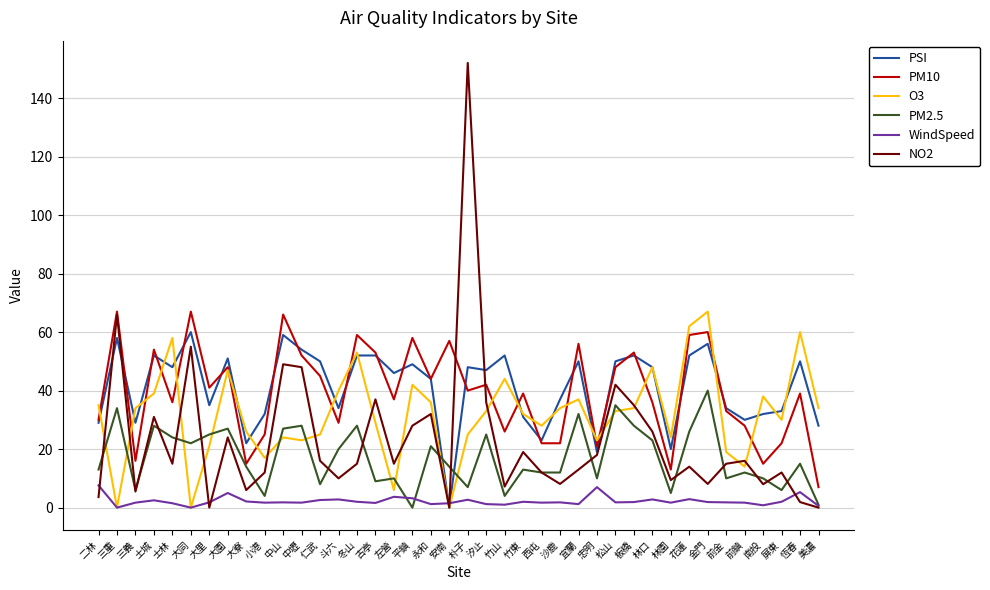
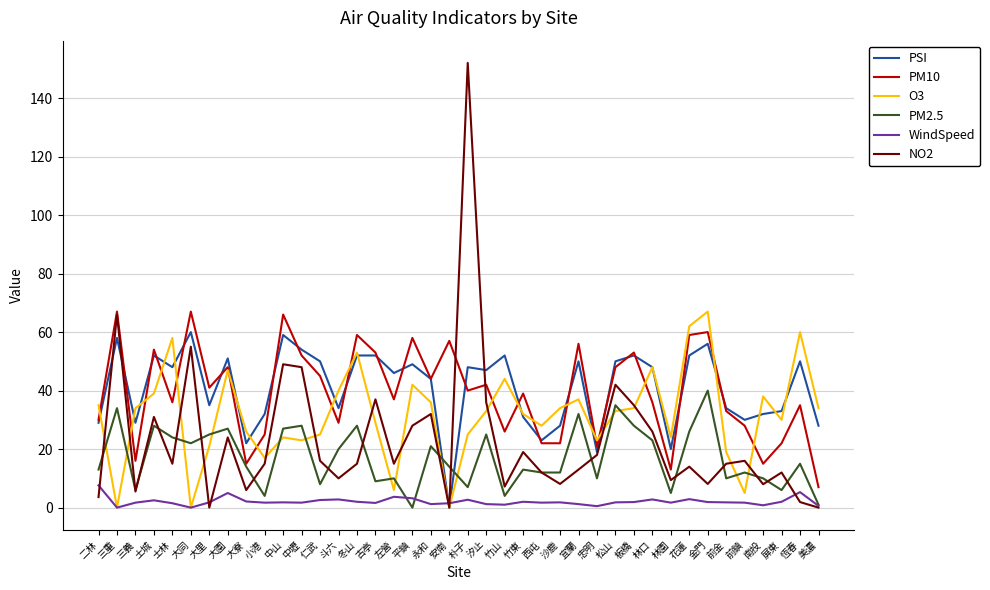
  {
    "PSI": {
      "二林": 29,
      "三重": 58,
      "三義": 29,
      "土城": 52,
      "士林": 48,
      "大同": 60,
      "大里": 35,
      "大園": 51,
      "大寮": 22,
      "小港": 32,
      "中山": 59,
      "中壢": 54,
      "仁武": 50,
      "斗六": 34,
      "冬山": 52,
      "古亭": 52,
      "左營": 46,
      "平鎮": 49,
      "朴子": 48,
      "汐止": 47,
      "竹山": 52,
      "竹東": 31,
      "西屯": 23,
-     "沙鹿": 37,
+     "沙鹿": 28,
      "宜蘭": 50,
      "忠明": 19,
      "松山": 50,
      "板橋": 52,
      "林園": 20,
      "花蓮": 52,
      "金門": 56,
      "前金": 34,
      "前鎮": 30,
      "南投": 32,
      "屏東": 33,
      "恆春": 50,
      "美濃": 28
    },
    "PM10": {
      "二林": 30,
      "三重": 67,
      "三義": 16,
      "土城": 54,
      "士林": 36,
      "大同": 67,
      "大里": 41,
      "大園": 48,
      "大寮": 15,
      "小港": 25,
      "中山": 66,
      "中壢": 52,
      "仁武": 45,
      "斗六": 29,
      "冬山": 59,
      "古亭": 53,
      "左營": 37,
      "平鎮": 58,
      "安南": 57,
      "朴子": 40,
      "汐止": 42,
      "竹山": 26,
      "竹東": 39,
      "西屯": 22,
      "沙鹿": 22,
      "宜蘭": 56,
      "忠明": 21,
      "松山": 48,
      "板橋": 53,
      "林口": 36,
      "林園": 13,
      "花蓮": 59,
      "金門": 60,
      "前金": 33,
      "前鎮": 28,
      "南投": 15,
      "屏東": 22,
-     "恆春": 39,
+     "恆春": 35,
      "美濃": 7
    },
    "O3": {
      "二林": 35,
      "三義": 34,
      "土城": 39,
      "士林": 58,
      "大里": 21,
      "大園": 47,
      "大寮": 26,
      "小港": 17,
      "中山": 24,
      "中壢": 23,
      "仁武": 25,
      "斗六": 40,
      "冬山": 53,
      "古亭": 29,
      "左營": 6,
      "平鎮": 42,
      "永和": 36,
      "朴子": 25,
      "汐止": 33,
      "竹山": 44,
      "竹東": 32,
      "西屯": 28,
      "沙鹿": 34,
      "宜蘭": 37,
      "忠明": 23,
      "松山": 33,
      "板橋": 34,
      "林園": 24,
      "花蓮": 62,
      "金門": 67,
      "前金": 19,
-     "前鎮": 14,
+     "前鎮": 5,
      "南投": 38,
      "屏東": 30,
      "恆春": 60,
      "美濃": 34
    },
    "WindSpeed": {
      "二林": 8,
      "三義": 2,
      "土城": 3,
      "士林": 2,
      "大里": 2,
      "大園": 5,
      "大寮": 2,
      "小港": 2,
      "中山": 2,
      "中壢": 2,
      "仁武": 3,
      "斗六": 3,
      "冬山": 2,
      "古亭": 2,
      "左營": 4,
      "平鎮": 3,
      "永和": 1,
      "安南": 2,
      "朴子": 3,
      "汐止": 1,
      "竹山": 1,
      "竹東": 2,
      "西屯": 2,
      "沙鹿": 2,
      "宜蘭": 1,
-     "忠明": 7,
+     "忠明": 1,
      "松山": 2,
      "板橋": 2,
      "林口": 3,
      "林園": 2,
      "花蓮": 3,
      "金門": 2,
      "前金": 2,
      "前鎮": 2,
      "南投": 1,
      "屏東": 2,
      "恆春": 5
    },
    "NO2": {
      "二林": 4,
      "三重": 66,
      "土城": 31,
      "士林": 15,
      "大同": 55,
      "大里": 0,
      "大園": 24,
      "大寮": 6,
-     "小港": 12,
+     "小港": 15,
      "中山": 49,
      "中壢": 48,
      "仁武": 16,
      "斗六": 10,
      "冬山": 15,
      "古亭": 37,
      "左營": 15,
      "平鎮": 28,
      "永和": 32,
      "朴子": 152,
      "汐止": 36,
      "竹山": 7,
      "竹東": 19,
      "沙鹿": 8,
      "宜蘭": 13,
      "忠明": 18,
      "松山": 42,
      "板橋": 35,
      "林口": 26,
      "林園": 9,
      "花蓮": 14,
      "金門": 8,
      "前金": 15,
      "前鎮": 16,
      "南投": 8,
      "屏東": 12,
      "恆春": 2
    }
  }
